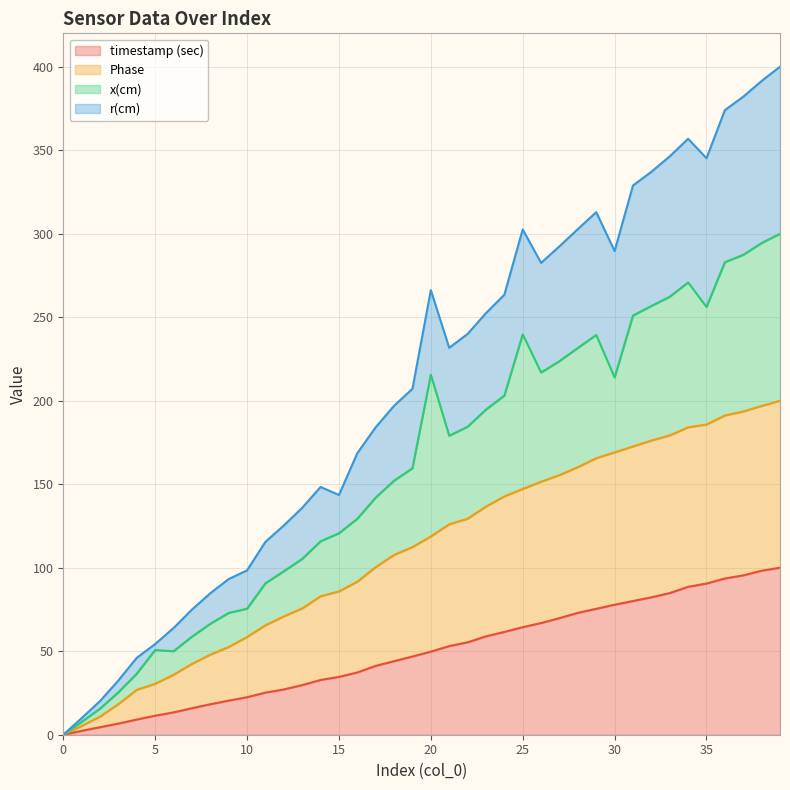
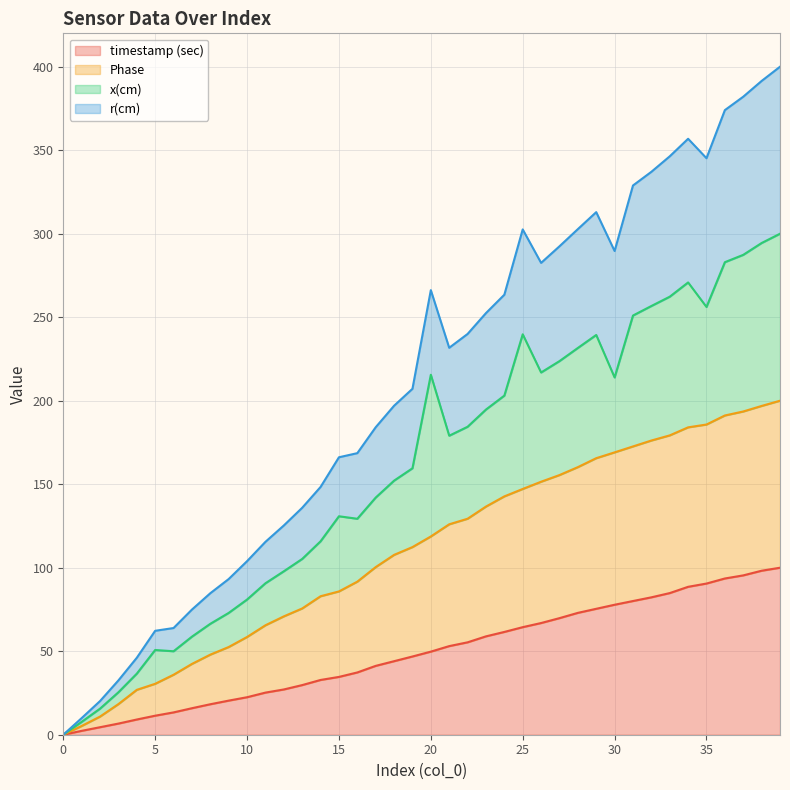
  {
    "x(cm)": {
      "5": 20,
-     "10": 17,
-     "15": 35,
+     "10": 22,
+     "15": 45,
      "20": 97,
      "25": 93,
      "30": 45,
      "35": 70
    },
    "r(cm)": {
-     "5": 4,
+     "5": 11,
      "10": 23,
-     "15": 23,
+     "15": 35,
      "20": 51,
      "25": 63,
      "30": 76,
      "35": 89
    }
  }
